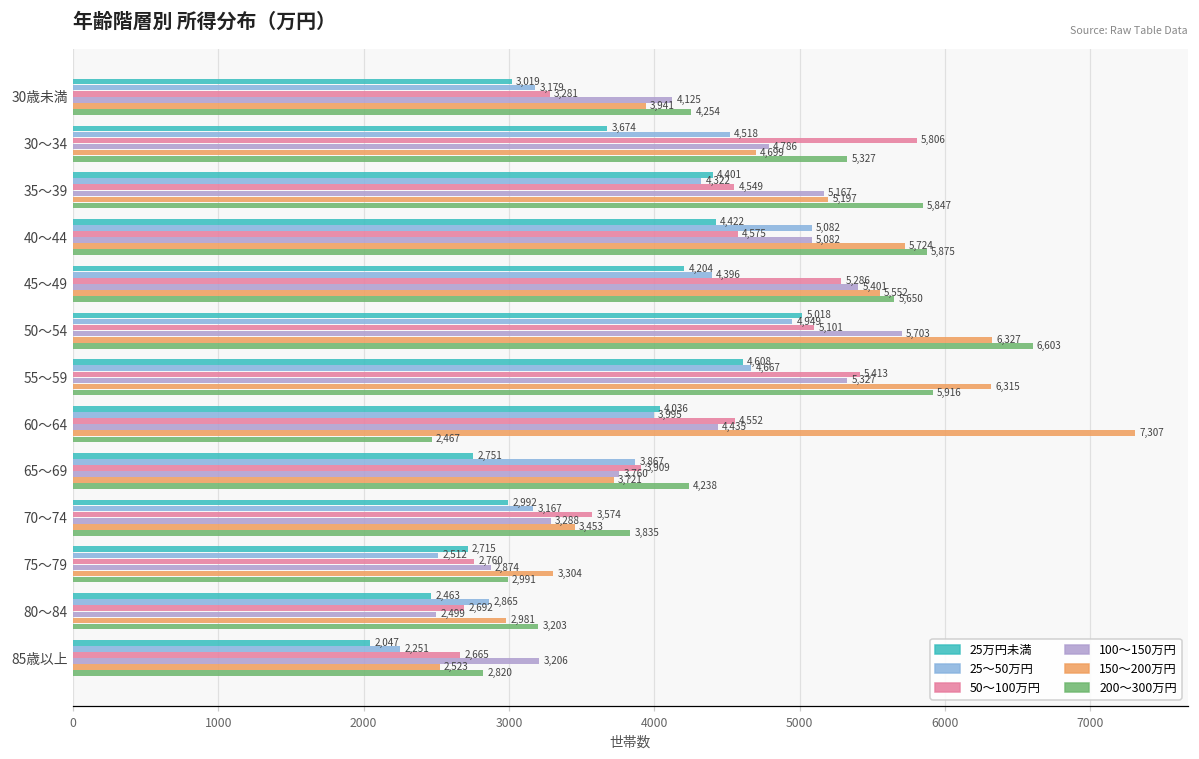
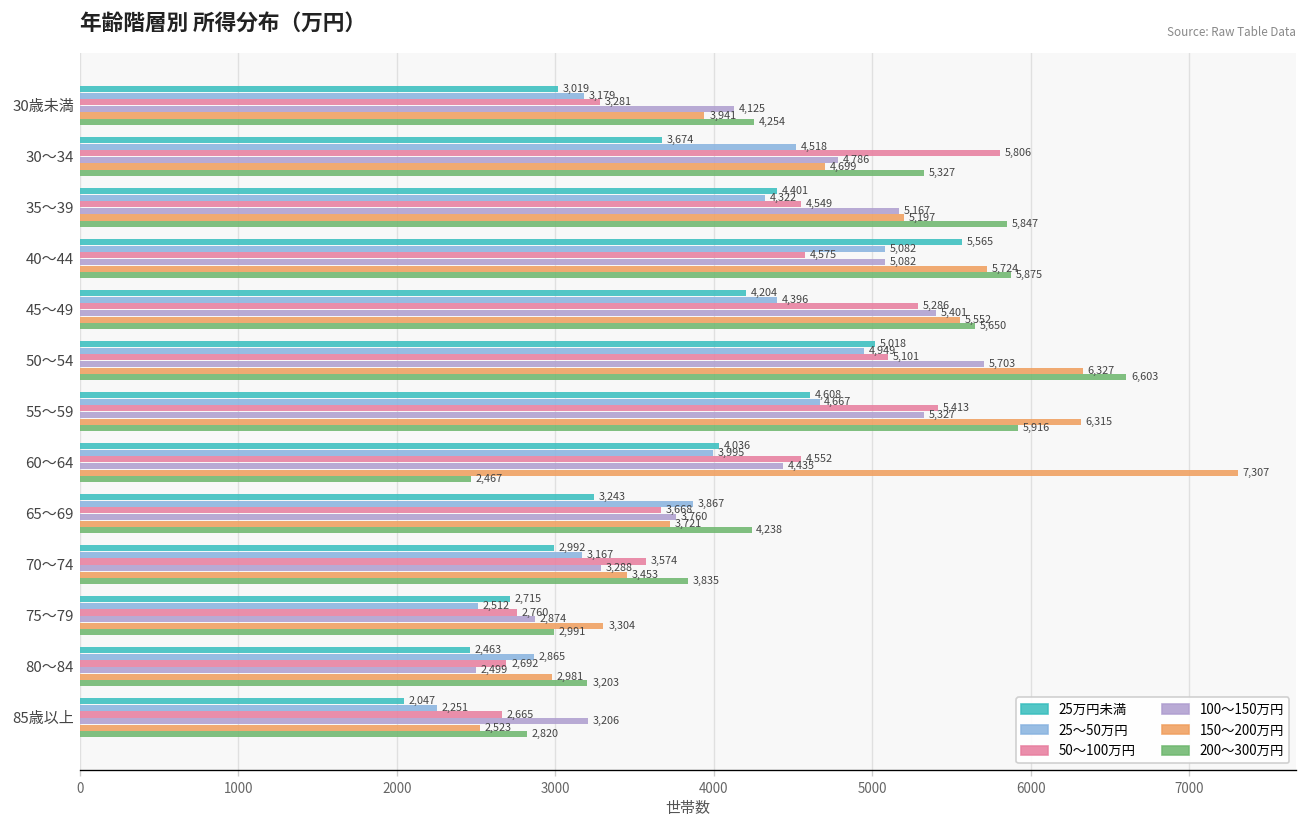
  {
    "25万円未満": {
      "30歳未満": "3,019",
      "30～34": "3,674",
-     "40～44": "4,422",
+     "40～44": "5,565",
      "45～49": "4,204",
-     "65～69": "2,751",
+     "65～69": "3,243",
      "70～74": "2,992",
      "75～79": "2,715",
      "80～84": "2,463",
      "85歳以上": "2,047"
    },
    "50～100万円": {
      "30～34": "5,806",
      "35～39": "4,549",
      "40～44": "4,575",
      "45～49": "5,286",
      "50～54": "5,101",
      "60～64": "4,552",
-     "65～69": "3,909",
+     "65～69": "3,668",
      "70～74": "3,574",
      "75～79": "2,760",
      "80～84": "2,692",
      "85歳以上": "2,665"
    },
    "150～200万円": {
      "30歳未満": "3,941",
      "40～44": "5,724",
      "50～54": "6,327",
      "55～59": "6,315",
      "60～64": "7,307",
      "70～74": "3,453",
      "75～79": "3,304",
      "80～84": "2,981",
      "85歳以上": "2,523"
    },
    "200～300万円": {
      "30歳未満": "4,254",
      "30～34": "5,327",
      "35～39": "5,847",
      "40～44": "5,875",
      "50～54": "6,603",
      "55～59": "5,916",
      "60～64": "2,467",
      "65～69": "4,238",
      "70～74": "3,835",
      "75～79": "2,991",
      "80～84": "3,203",
      "85歳以上": "2,820"
    }
  }
